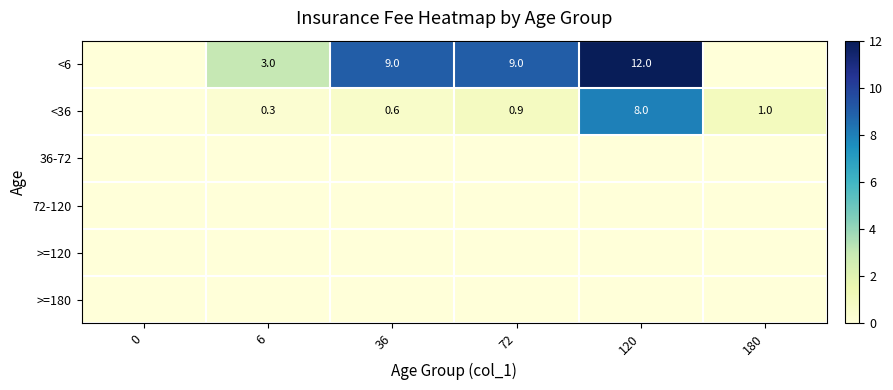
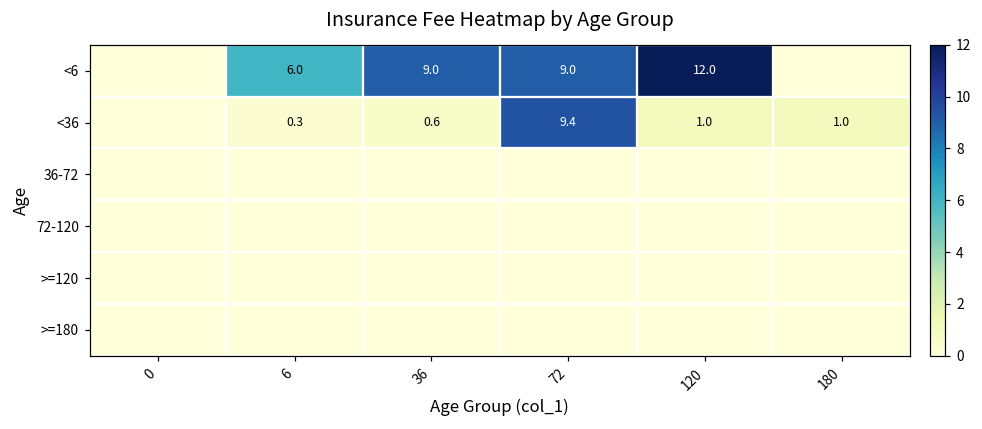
  {
    "<6": {
-     "6": 3.0,
+     "6": 6.0,
      "36": 9.0,
      "72": 9.0,
      "120": 12.0
    },
    "<36": {
      "6": 0.3,
      "36": 0.6,
-     "72": 0.9,
-     "120": 8.0,
+     "72": 9.4,
+     "120": 1.0,
      "180": 1.0
    }
  }
